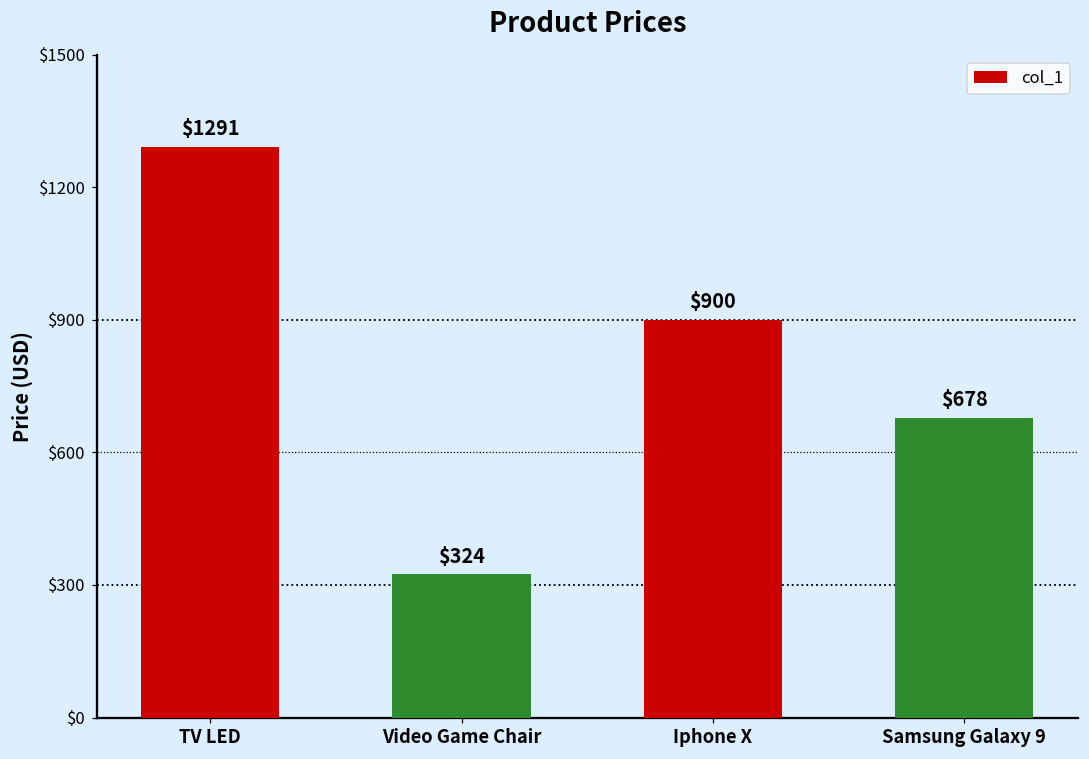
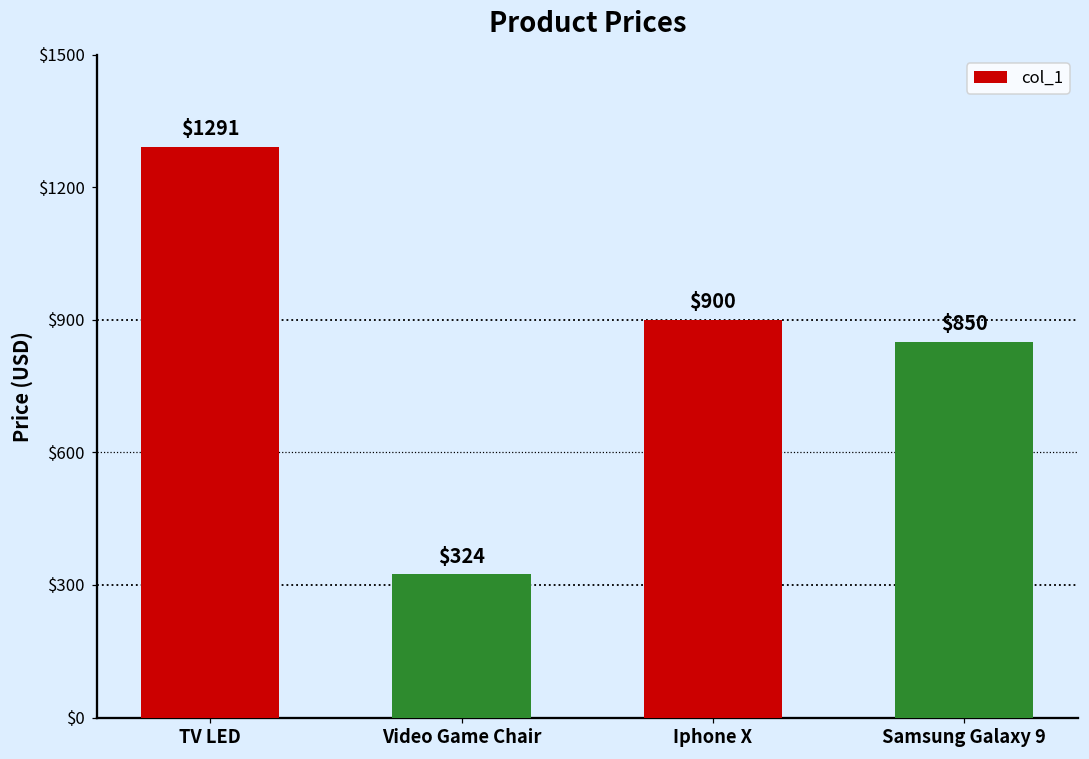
  {
    "TV LED": "$1291",
    "Video Game Chair": "$324",
    "Iphone X": "$900",
-   "Samsung Galaxy 9": "$678"
+   "Samsung Galaxy 9": "$850"
  }
